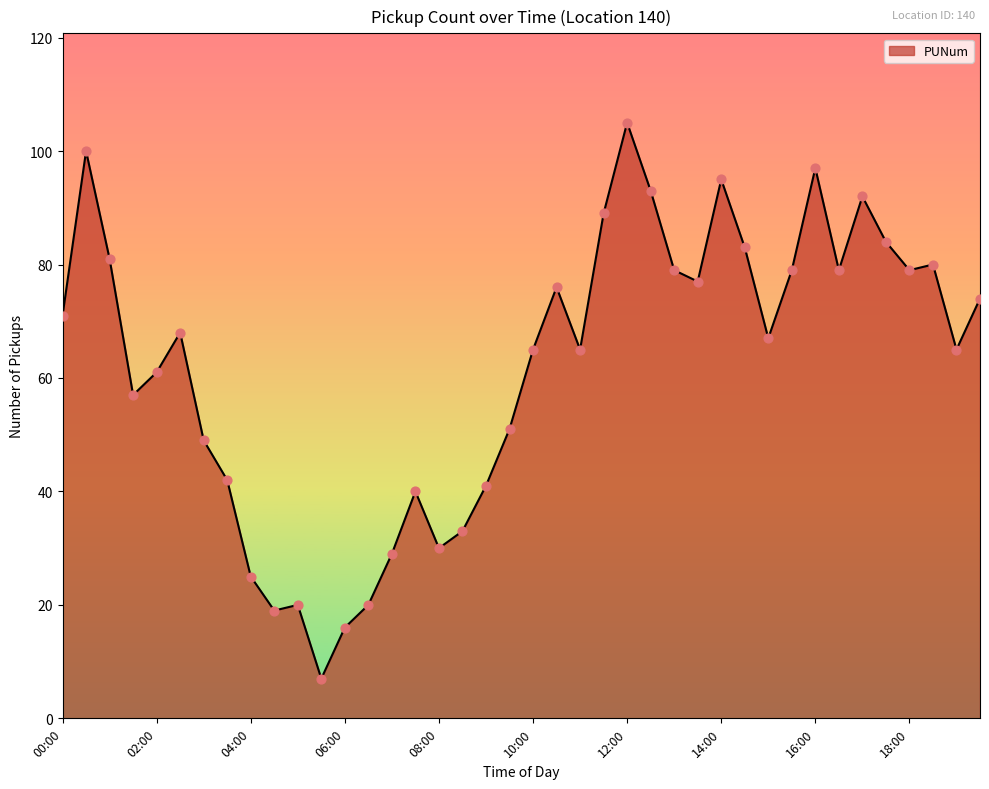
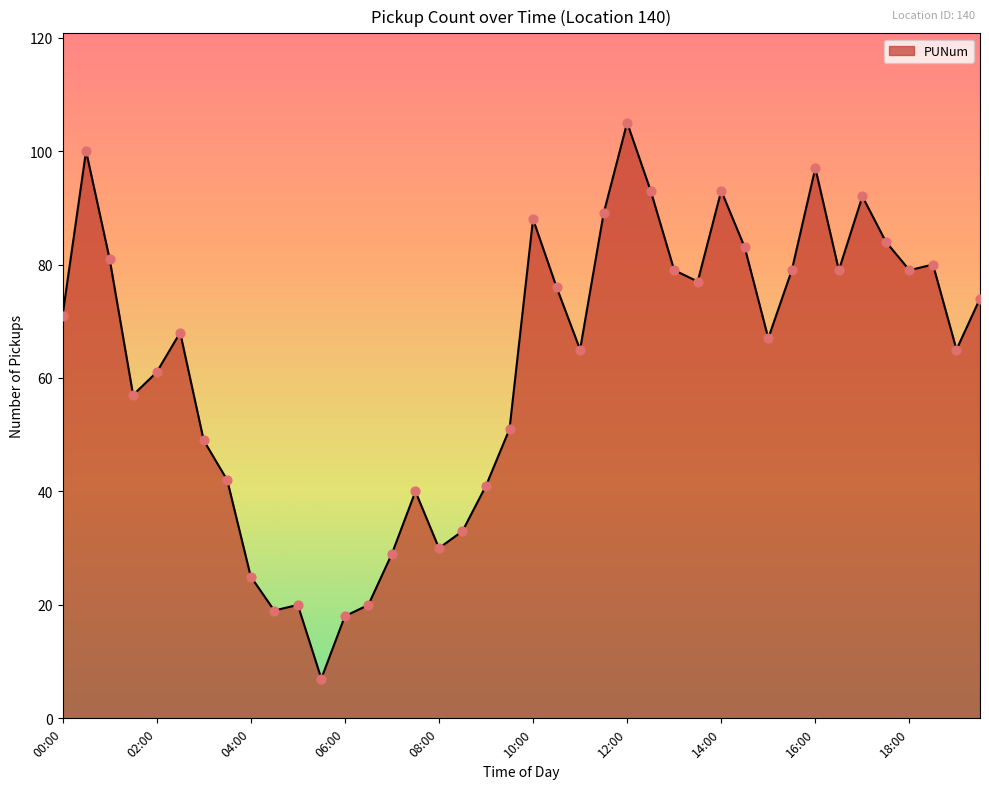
  {
    "00:00": 71,
    "02:00": 61,
    "04:00": 25,
-   "06:00": 16,
+   "06:00": 18,
    "08:00": 30,
-   "10:00": 65,
+   "10:00": 88,
    "12:00": 105,
-   "14:00": 95,
+   "14:00": 93,
    "16:00": 97,
    "18:00": 79
  }
